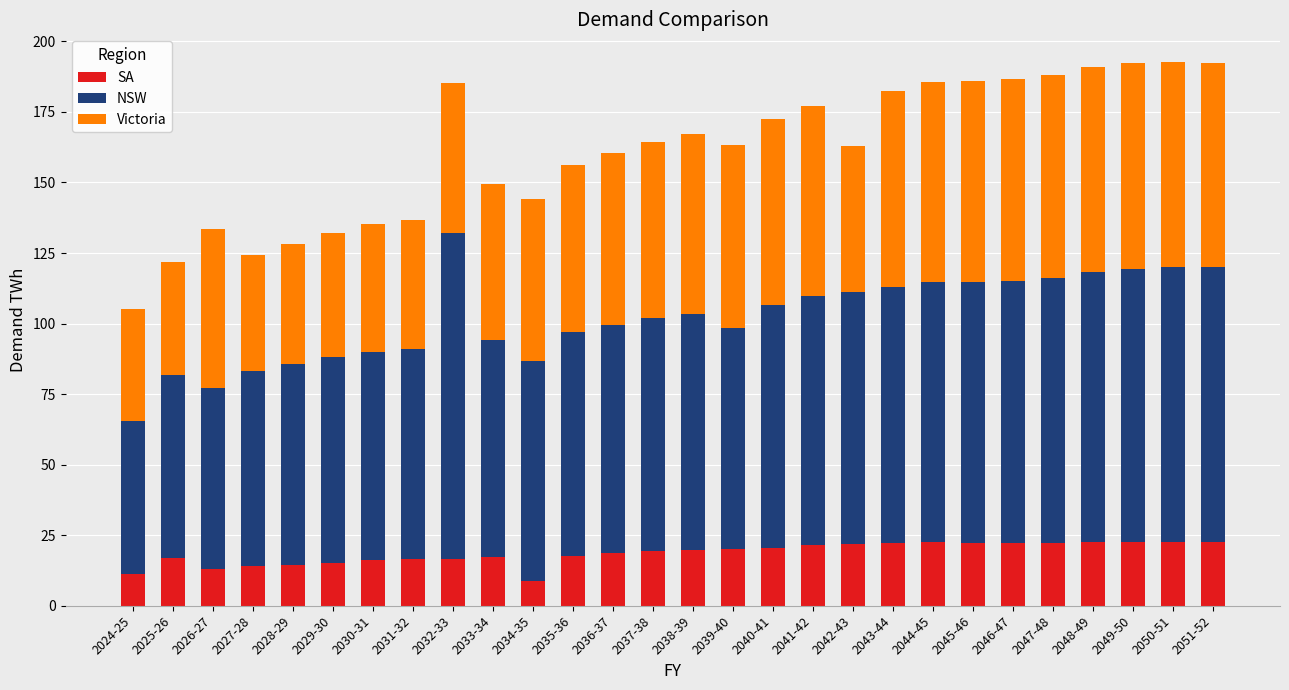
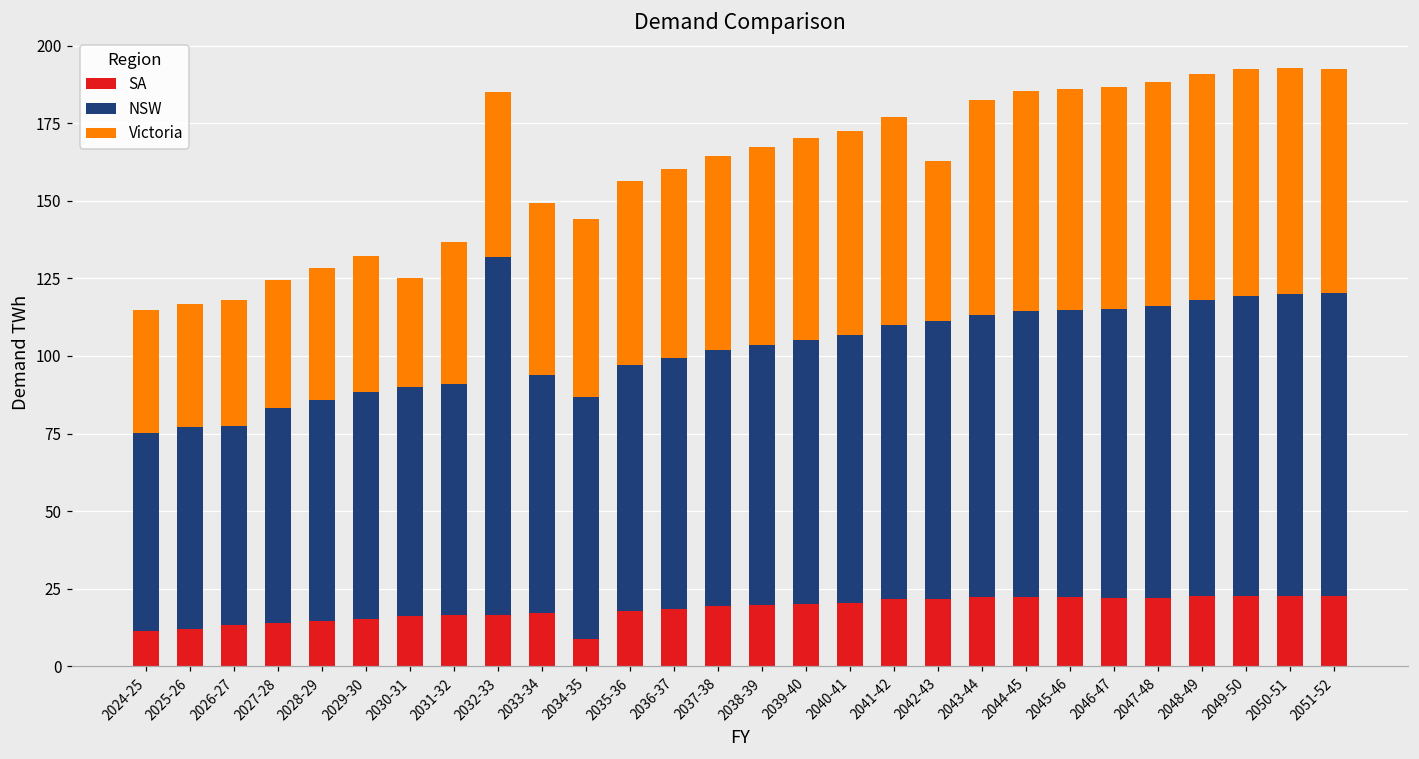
  {
    "SA": {
      "2024-25": 11,
-     "2025-26": 17,
+     "2025-26": 12,
      "2026-27": 13,
      "2027-28": 14,
      "2028-29": 15,
      "2029-30": 15,
      "2030-31": 16,
      "2031-32": 17,
      "2032-33": 17,
      "2033-34": 17,
      "2034-35": 9,
      "2035-36": 18,
      "2036-37": 19,
      "2037-38": 20,
      "2038-39": 20,
      "2039-40": 20,
      "2040-41": 20,
      "2041-42": 22,
      "2042-43": 22,
      "2043-44": 22,
      "2044-45": 22,
      "2045-46": 22,
      "2046-47": 22,
      "2047-48": 22,
      "2048-49": 23,
      "2049-50": 23,
      "2050-51": 23,
      "2051-52": 23
    },
    "NSW": {
-     "2024-25": 54,
+     "2024-25": 64,
      "2025-26": 65,
      "2026-27": 64,
      "2027-28": 69,
      "2028-29": 71,
      "2029-30": 73,
      "2030-31": 74,
      "2031-32": 74,
      "2032-33": 115,
      "2033-34": 77,
      "2034-35": 78,
      "2035-36": 79,
      "2036-37": 81,
      "2037-38": 82,
      "2038-39": 84,
-     "2039-40": 78,
+     "2039-40": 85,
      "2040-41": 86,
      "2041-42": 88,
      "2042-43": 90,
      "2043-44": 91,
      "2044-45": 92,
      "2045-46": 93,
      "2046-47": 93,
      "2047-48": 94,
      "2048-49": 95,
      "2049-50": 97,
      "2050-51": 97,
      "2051-52": 98
    },
    "Victoria": {
      "2024-25": 40,
      "2025-26": 40,
-     "2026-27": 56,
+     "2026-27": 41,
      "2027-28": 41,
      "2028-29": 43,
      "2029-30": 44,
-     "2030-31": 45,
+     "2030-31": 35,
      "2031-32": 46,
      "2032-33": 53,
      "2033-34": 55,
      "2034-35": 57,
      "2035-36": 59,
      "2036-37": 61,
      "2037-38": 62,
      "2038-39": 64,
      "2039-40": 65,
      "2040-41": 66,
      "2041-42": 67,
      "2042-43": 52,
      "2043-44": 69,
      "2044-45": 71,
      "2045-46": 71,
      "2046-47": 71,
      "2047-48": 72,
      "2048-49": 73,
      "2049-50": 73,
      "2050-51": 73,
      "2051-52": 72
    }
  }
